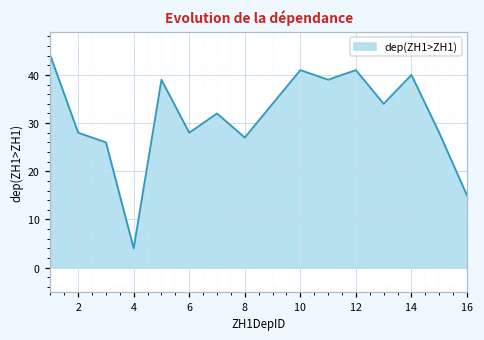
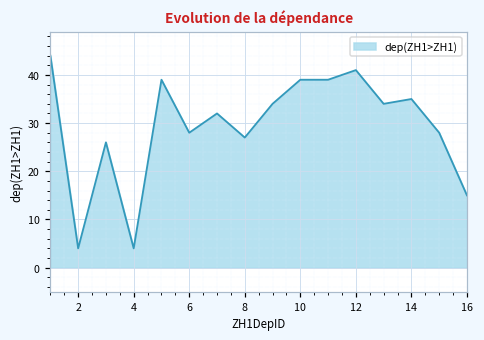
  {
-   "2": 28,
+   "2": 4,
    "4": 4,
    "6": 28,
    "8": 27,
-   "10": 41,
+   "10": 39,
    "12": 41,
-   "14": 40,
+   "14": 35,
    "16": 15
  }
